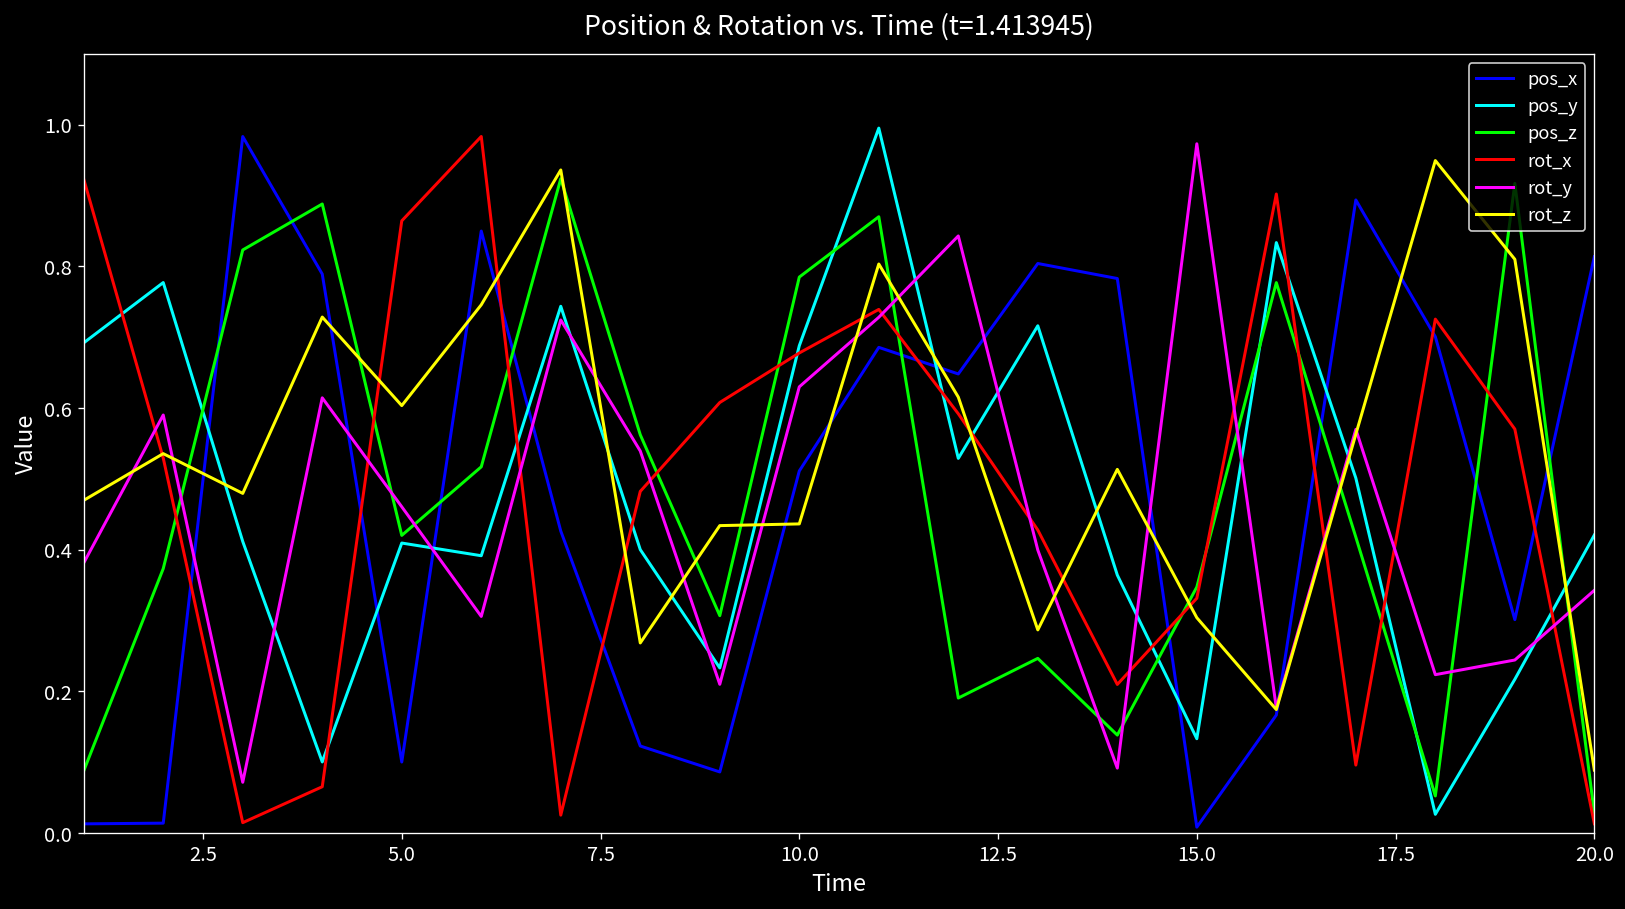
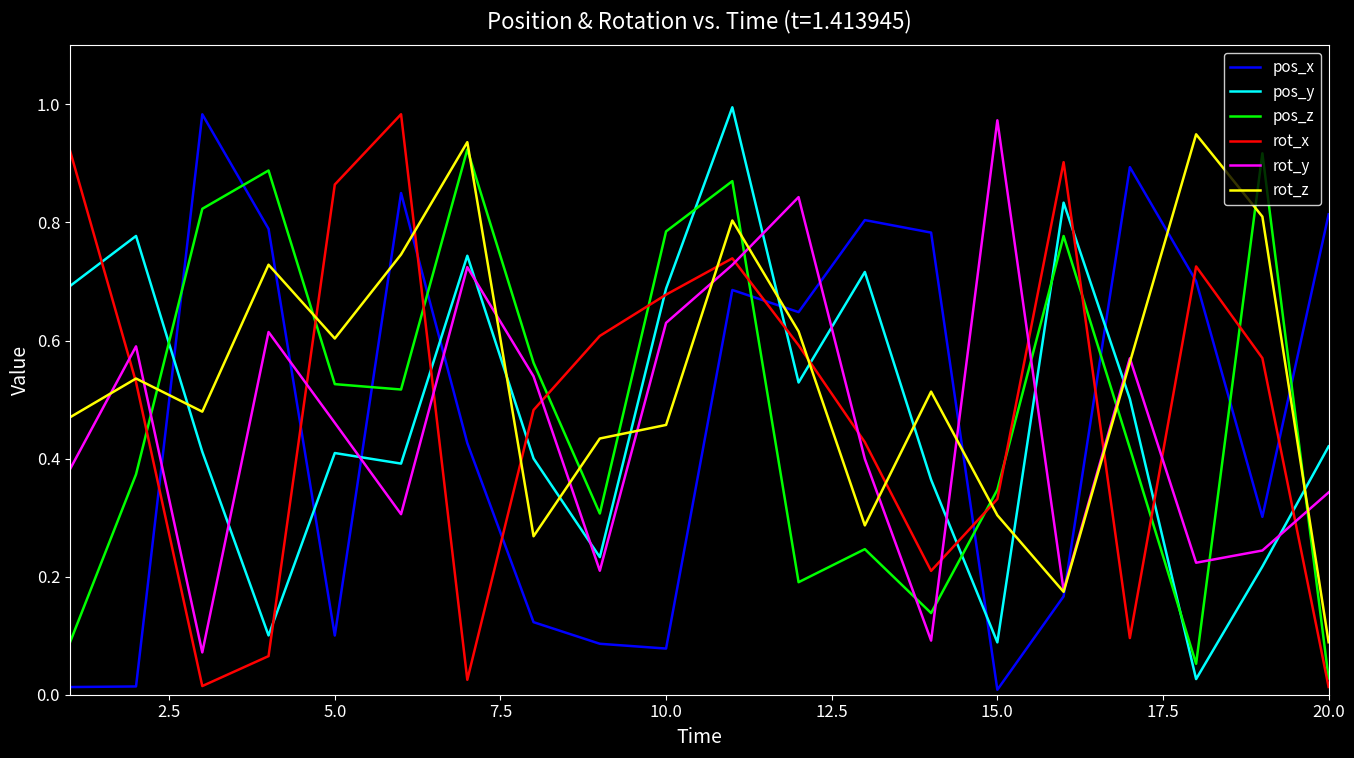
  {
    "pos_x": {
      "5.0": 0.10,
-     "10.0": 0.51,
+     "10.0": 0.08,
      "15.0": 0.01,
      "20.0": 0.81
    },
    "pos_y": {
      "5.0": 0.41,
      "10.0": 0.69,
-     "15.0": 0.13,
+     "15.0": 0.09,
      "20.0": 0.42
    },
    "pos_z": {
-     "5.0": 0.42,
+     "5.0": 0.53,
      "10.0": 0.78,
      "15.0": 0.35,
      "20.0": 0.03
    },
    "rot_x": {
      "5.0": 0.86,
      "10.0": 0.68,
      "15.0": 0.33,
      "20.0": 0.01
    },
    "rot_y": {
      "5.0": 0.46,
      "10.0": 0.63,
      "15.0": 0.97,
      "20.0": 0.34
    },
    "rot_z": {
      "5.0": 0.60,
-     "10.0": 0.44,
+     "10.0": 0.46,
      "15.0": 0.30,
      "20.0": 0.09
    }
  }
